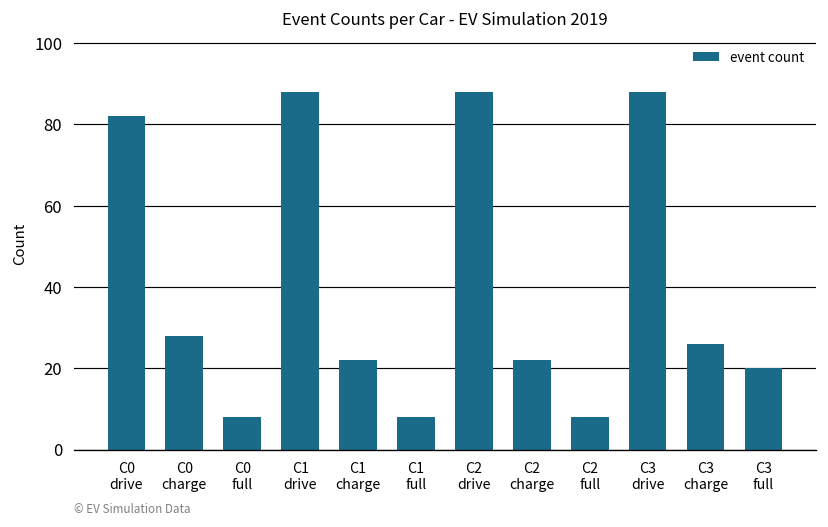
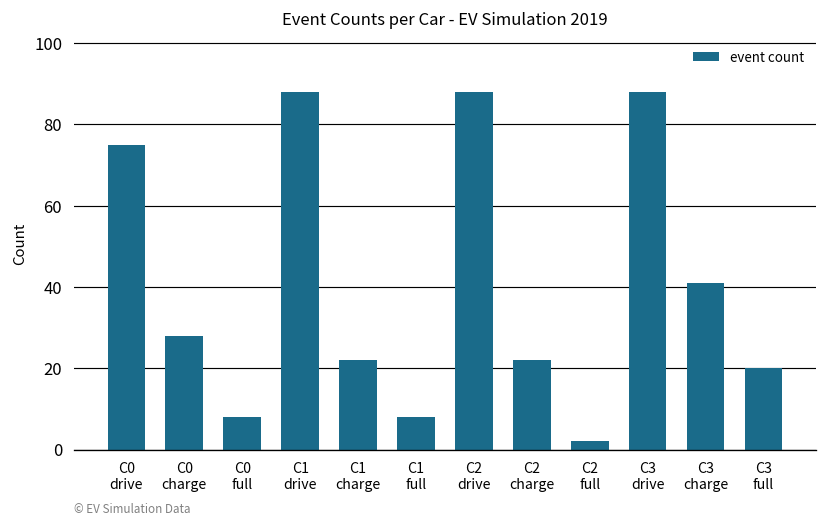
  {
-   "C0 drive": 82,
+   "C0 drive": 75,
    "C0 charge": 28,
    "C0 full": 8,
    "C1 drive": 88,
    "C1 charge": 22,
    "C1 full": 8,
    "C2 drive": 88,
    "C2 charge": 22,
-   "C2 full": 8,
+   "C2 full": 2,
    "C3 drive": 88,
-   "C3 charge": 26,
+   "C3 charge": 41,
    "C3 full": 20
  }
